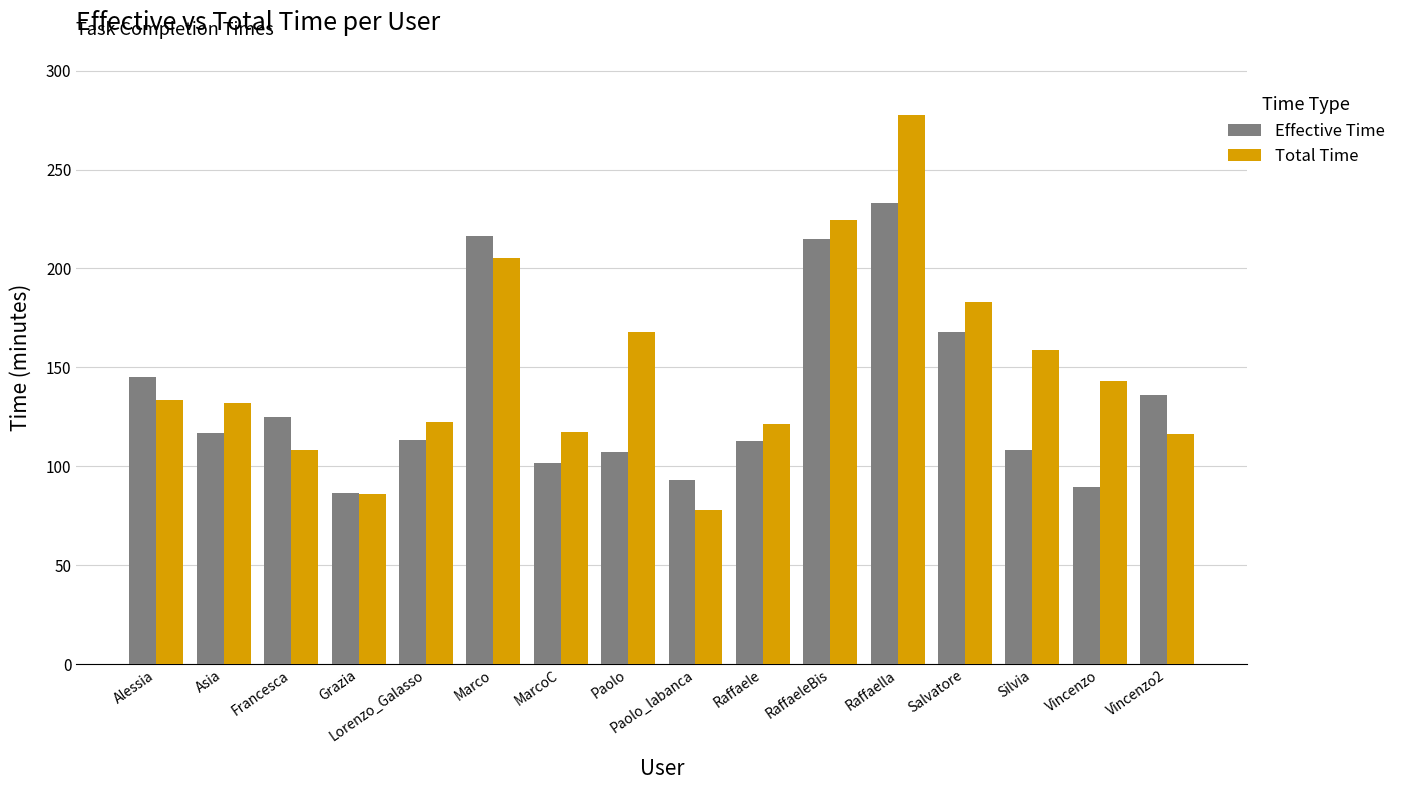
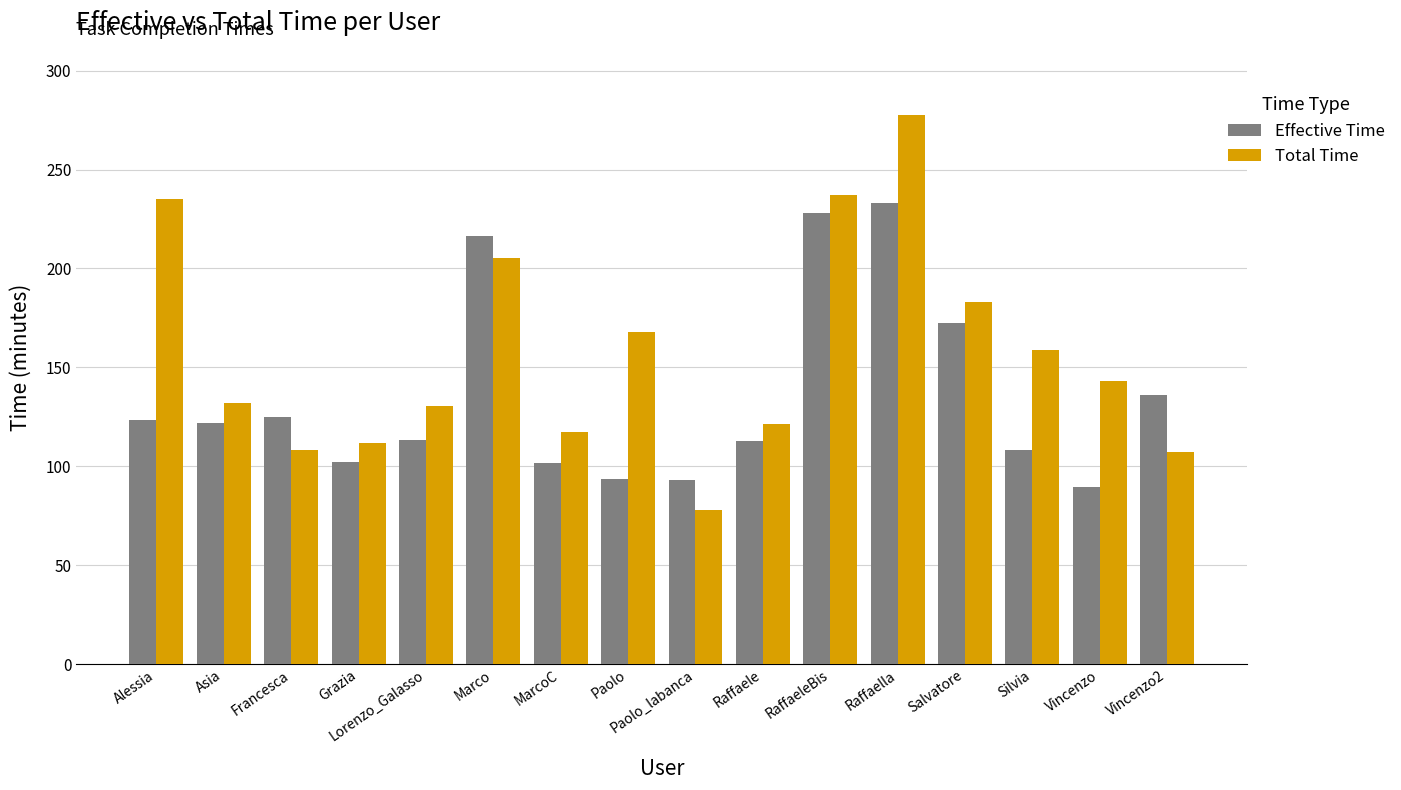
  {
    "Effective Time": {
-     "Alessia": 145,
-     "Asia": 117,
+     "Alessia": 124,
+     "Asia": 122,
      "Francesca": 125,
-     "Grazia": 87,
+     "Grazia": 102,
      "Lorenzo_Galasso": 113,
      "Marco": 216,
      "MarcoC": 101,
-     "Paolo": 107,
+     "Paolo": 94,
      "Paolo_labanca": 93,
      "Raffaele": 113,
-     "RaffaeleBis": 215,
+     "RaffaeleBis": 228,
      "Raffaella": 233,
-     "Salvatore": 168,
+     "Salvatore": 172,
      "Silvia": 108,
      "Vincenzo": 89,
      "Vincenzo2": 136
    },
    "Total Time": {
-     "Alessia": 133,
+     "Alessia": 235,
      "Asia": 132,
      "Francesca": 108,
-     "Grazia": 86,
-     "Lorenzo_Galasso": 122,
+     "Grazia": 112,
+     "Lorenzo_Galasso": 130,
      "Marco": 205,
      "MarcoC": 117,
      "Paolo": 168,
      "Paolo_labanca": 78,
      "Raffaele": 121,
-     "RaffaeleBis": 224,
+     "RaffaeleBis": 237,
      "Raffaella": 278,
      "Salvatore": 183,
      "Silvia": 159,
      "Vincenzo": 143,
-     "Vincenzo2": 116
+     "Vincenzo2": 107
    }
  }
